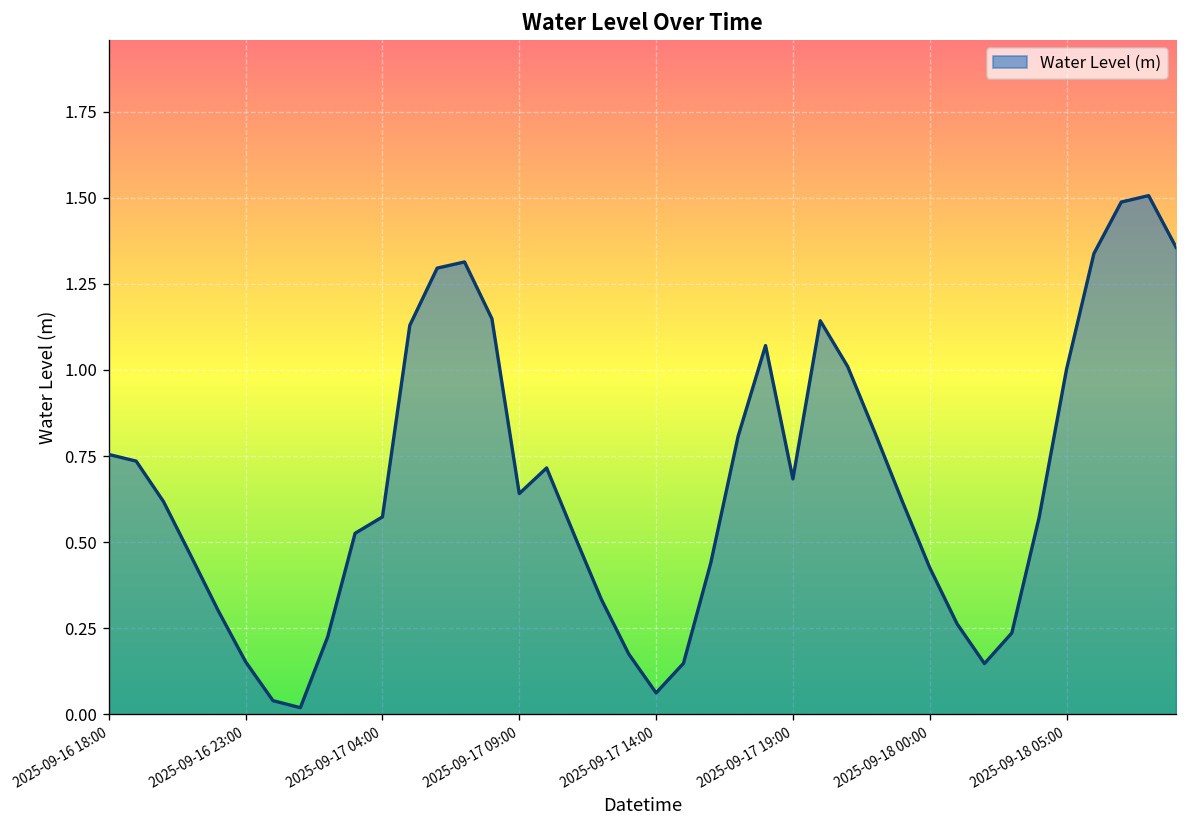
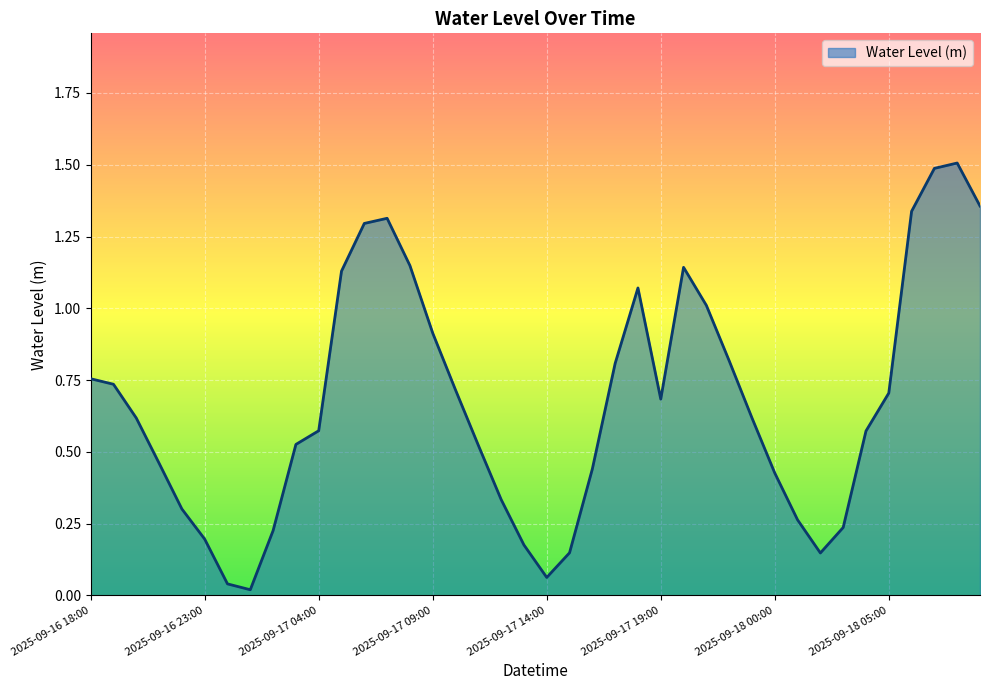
  {
    "2025-09-16 18:00": 0.75,
-   "2025-09-16 23:00": 0.15,
+   "2025-09-16 23:00": 0.20,
    "2025-09-17 04:00": 0.57,
-   "2025-09-17 09:00": 0.64,
+   "2025-09-17 09:00": 0.91,
    "2025-09-17 14:00": 0.06,
    "2025-09-17 19:00": 0.68,
    "2025-09-18 00:00": 0.43,
-   "2025-09-18 05:00": 1.00
+   "2025-09-18 05:00": 0.70
  }
